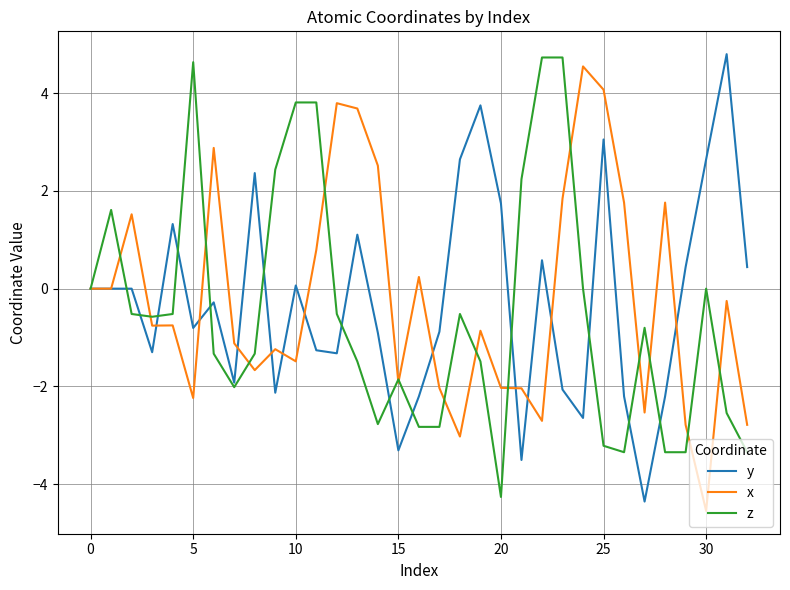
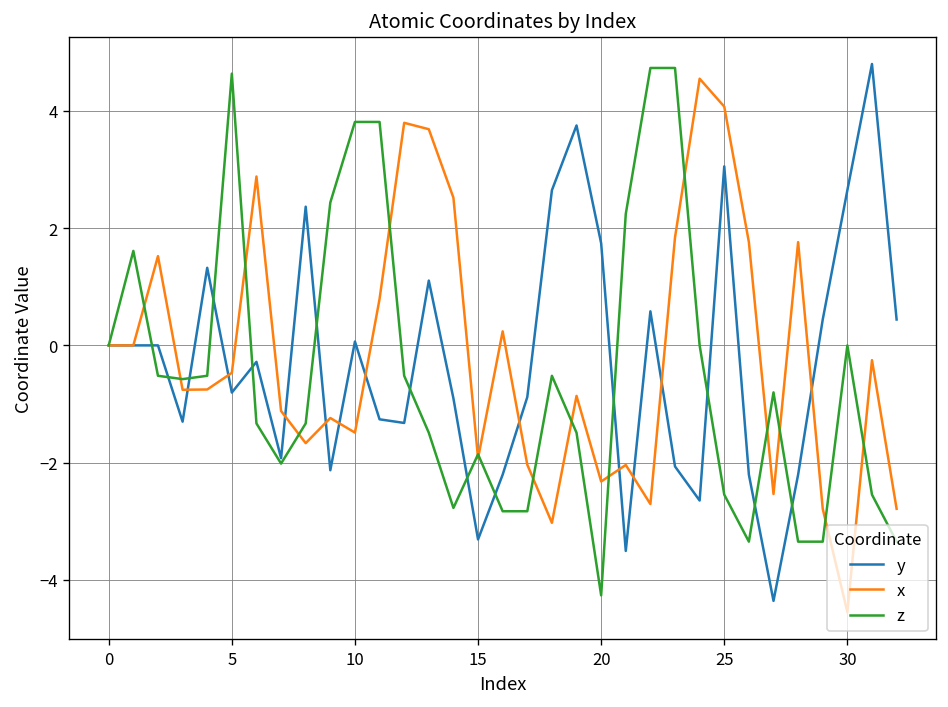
  {
    "y": {
      "5": -0.8,
      "10": 0.1,
      "15": -3.3,
      "20": 1.7,
      "25": 3.1,
      "30": 2.6
    },
    "x": {
-     "5": -2.2,
+     "5": -0.5,
      "10": -1.5,
      "15": -1.9,
-     "20": -2.0,
+     "20": -2.3,
      "25": 4.1
    },
    "z": {
      "5": 4.6,
      "10": 3.8,
      "15": -1.9,
      "20": -4.3,
-     "25": -3.2,
+     "25": -2.5,
      "30": 0.0
    }
  }
